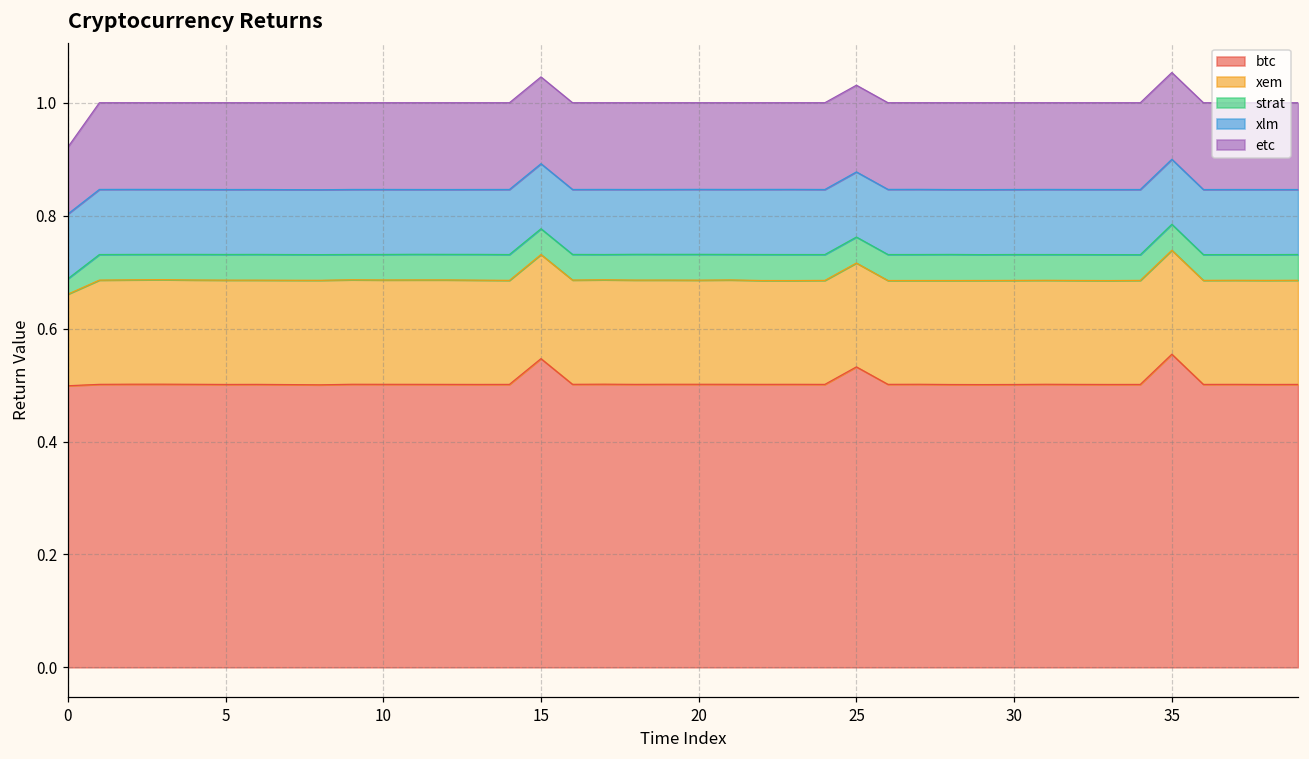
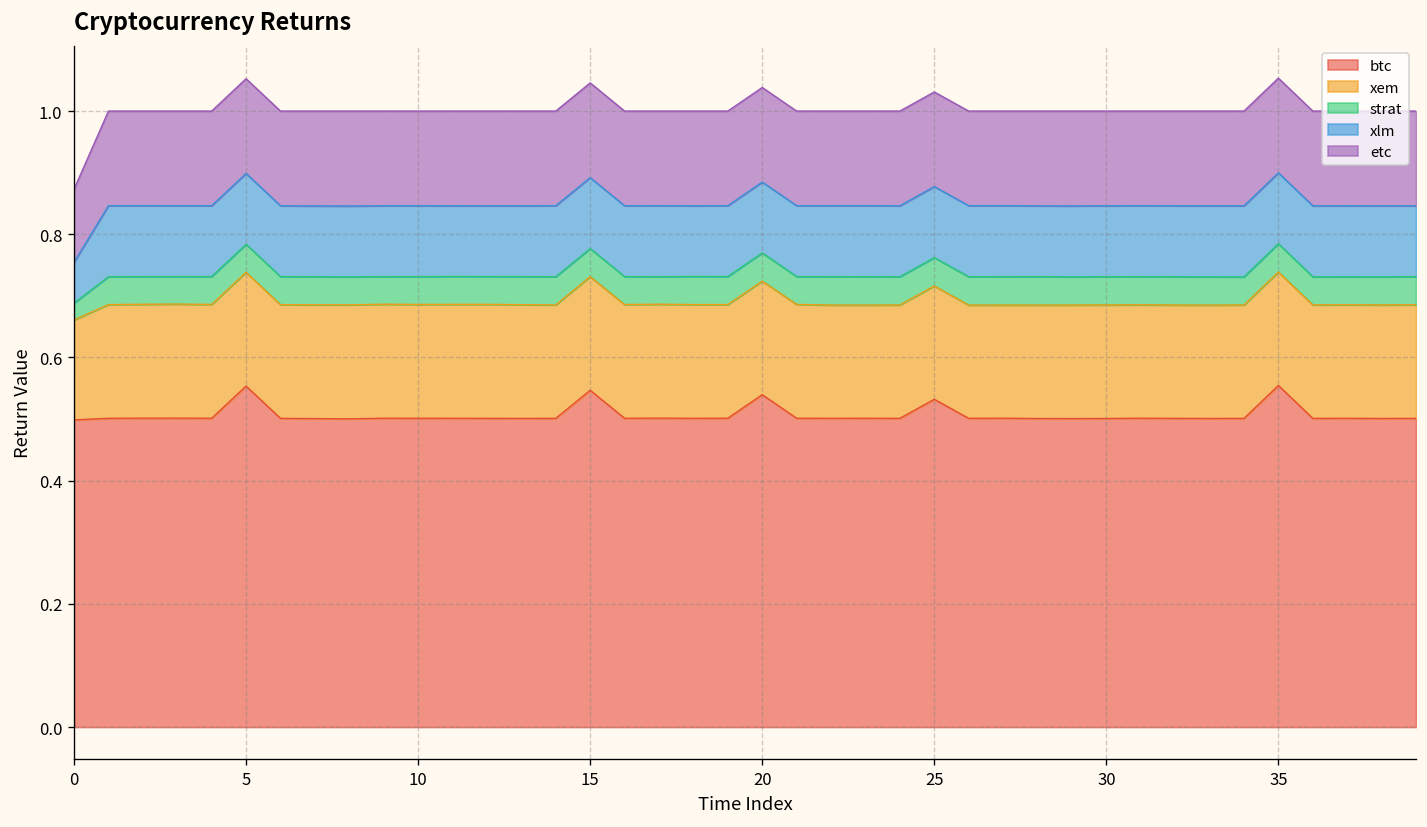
  {
    "btc": {
      "0": 0.50,
-     "5": 0.50,
+     "5": 0.55,
      "10": 0.50,
      "15": 0.55,
-     "20": 0.50,
+     "20": 0.54,
      "25": 0.53,
      "30": 0.50,
      "35": 0.55
    },
    "xem": {
      "0": 0.16,
      "5": 0.18,
      "10": 0.18,
      "15": 0.18,
      "20": 0.18,
      "25": 0.18,
      "30": 0.18,
      "35": 0.18
    },
    "strat": {
      "0": 0.03,
      "5": 0.05,
      "10": 0.05,
      "15": 0.05,
      "20": 0.05,
      "25": 0.05,
      "30": 0.05,
      "35": 0.05
    },
    "xlm": {
-     "0": 0.11,
+     "0": 0.07,
      "5": 0.12,
      "10": 0.12,
      "15": 0.12,
      "20": 0.12,
      "25": 0.12,
      "30": 0.12,
      "35": 0.12
    },
    "etc": {
      "0": 0.12,
      "5": 0.15,
      "10": 0.15,
      "15": 0.15,
      "20": 0.15,
      "25": 0.15,
      "30": 0.15,
      "35": 0.15
    }
  }
